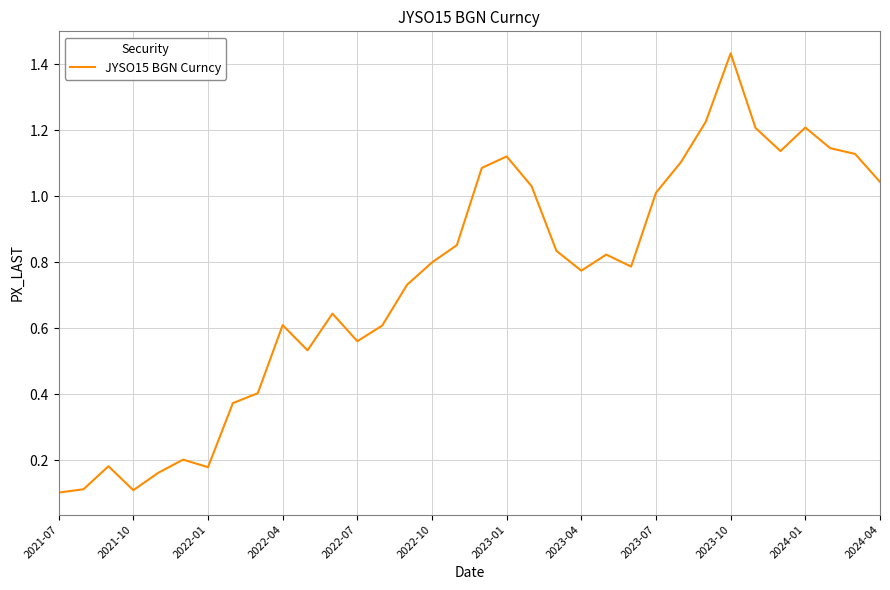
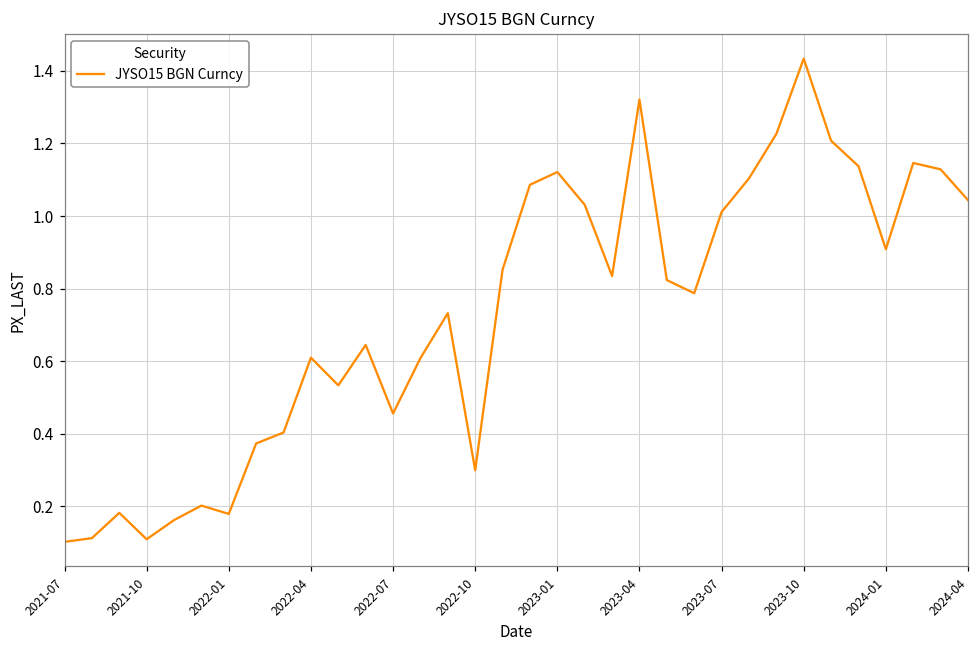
  {
    "2021-07": 0.10,
    "2021-10": 0.11,
    "2022-01": 0.18,
    "2022-04": 0.61,
-   "2022-07": 0.56,
-   "2022-10": 0.8,
+   "2022-07": 0.46,
+   "2022-10": 0.3,
    "2023-01": 1.12,
-   "2023-04": 0.78,
+   "2023-04": 1.32,
    "2023-07": 1.01,
    "2023-10": 1.43,
-   "2024-01": 1.21,
+   "2024-01": 0.91,
    "2024-04": 1.04
  }
